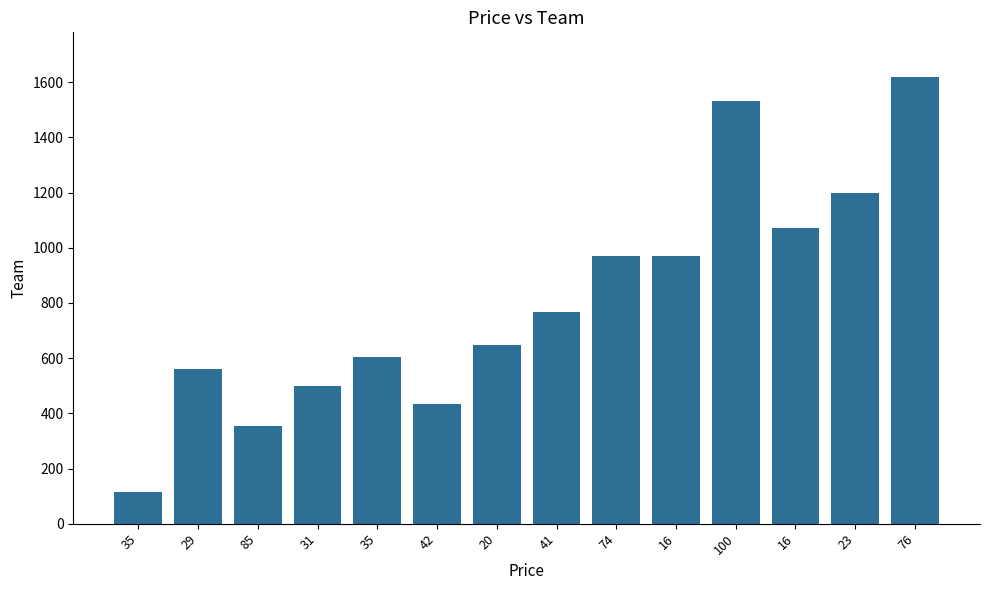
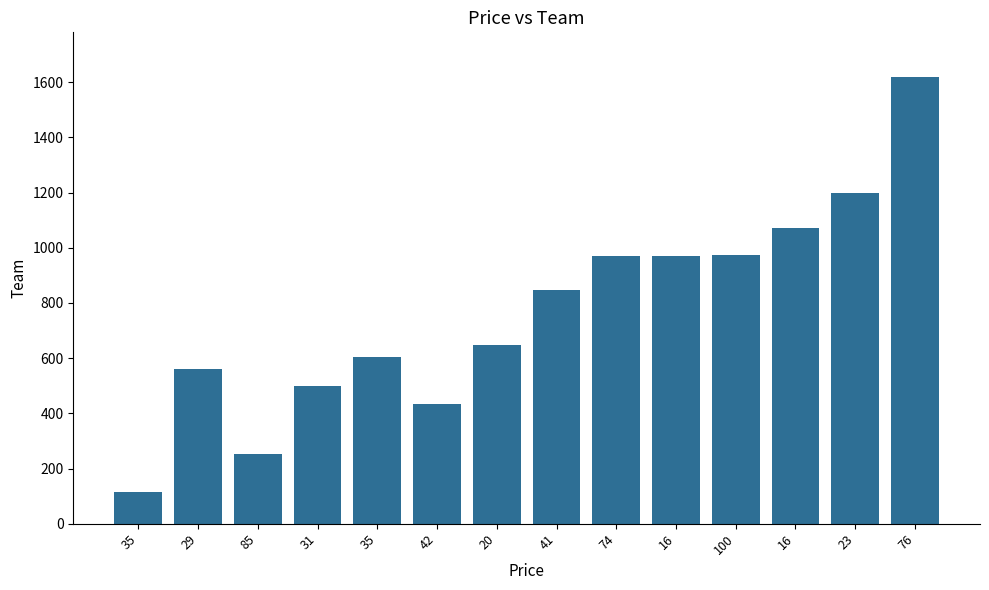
  {
    "29": 560,
-   "85": 350,
+   "85": 250,
    "31": 500,
    "42": 440,
    "20": 650,
-   "41": 770,
+   "41": 850,
    "74": 970,
-   "100": 1530,
+   "100": 970,
    "23": 1200,
    "76": 1620
  }
